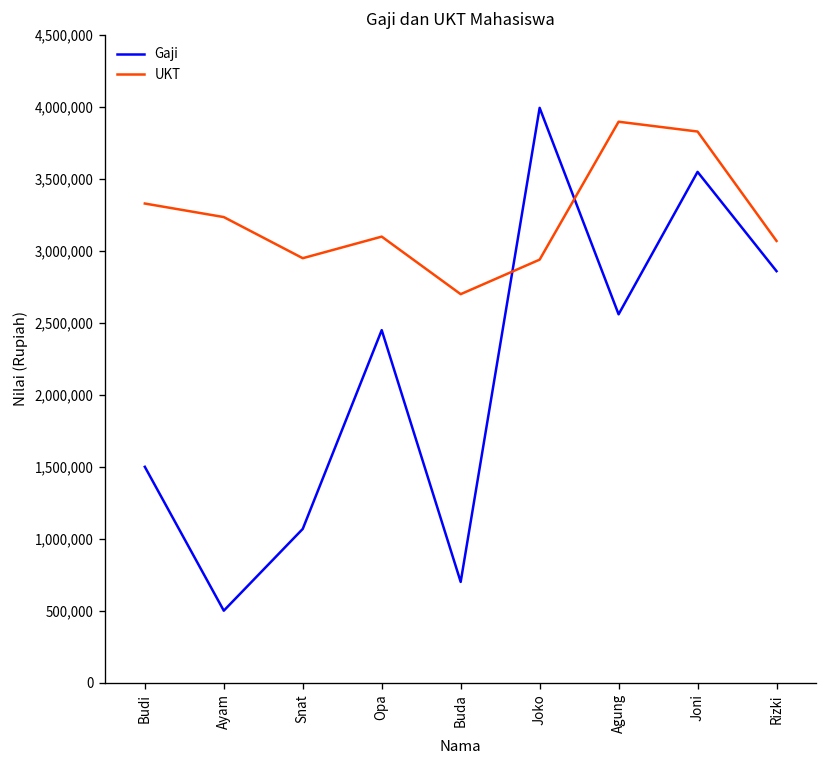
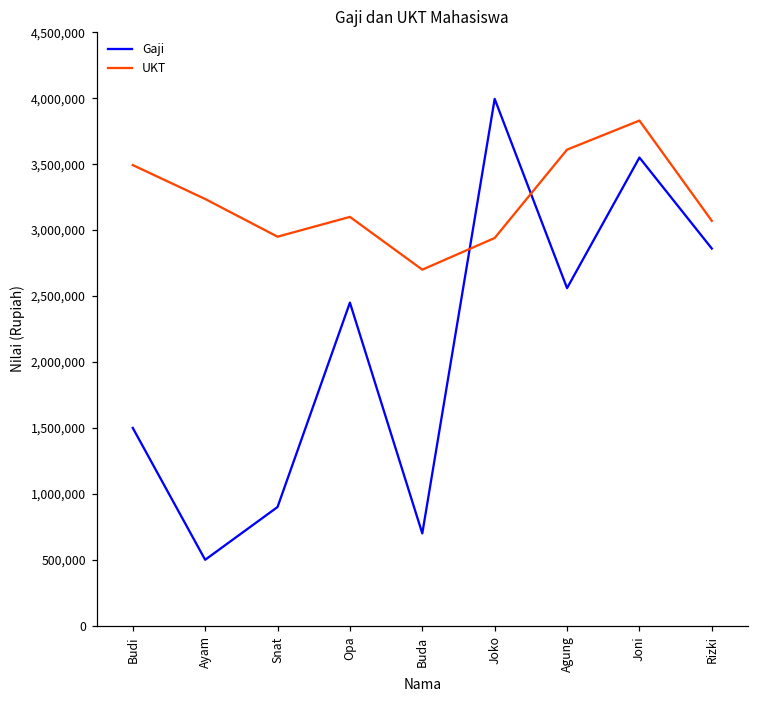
  {
    "Gaji": {
      "Budi": "1,500,000",
      "Ayam": "500,000",
-     "Snat": "1,070,000",
+     "Snat": "900,000",
      "Opa": "2,450,000",
      "Buda": "700,000",
      "Joko": "4,000,000",
      "Agung": "2,560,000",
      "Joni": "3,550,000",
      "Rizki": "2,860,000"
    },
    "UKT": {
-     "Budi": "3,330,000",
+     "Budi": "3,490,000",
      "Ayam": "3,240,000",
      "Snat": "2,950,000",
      "Opa": "3,100,000",
      "Buda": "2,700,000",
      "Joko": "2,940,000",
-     "Agung": "3,900,000",
+     "Agung": "3,610,000",
      "Joni": "3,830,000",
      "Rizki": "3,070,000"
    }
  }
